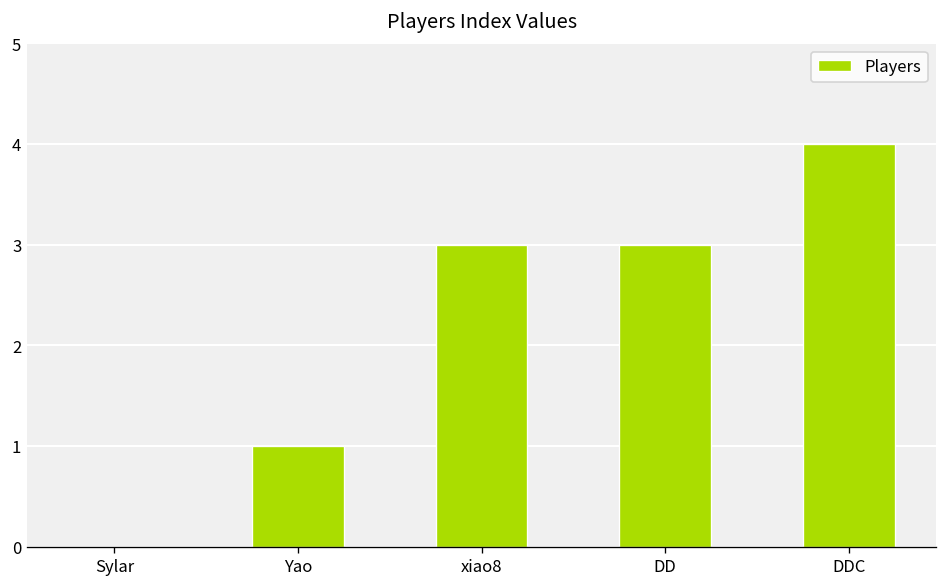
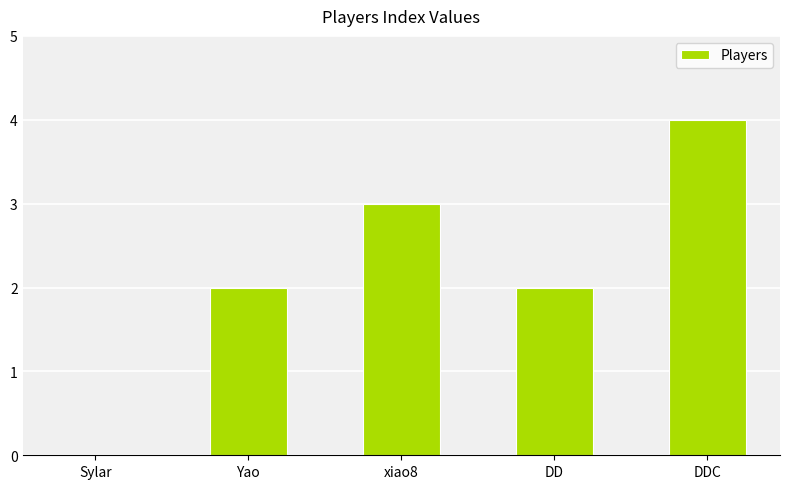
  {
    "Sylar": 0,
-   "Yao": 1,
+   "Yao": 2,
    "xiao8": 3,
-   "DD": 3,
+   "DD": 2,
    "DDC": 4
  }
